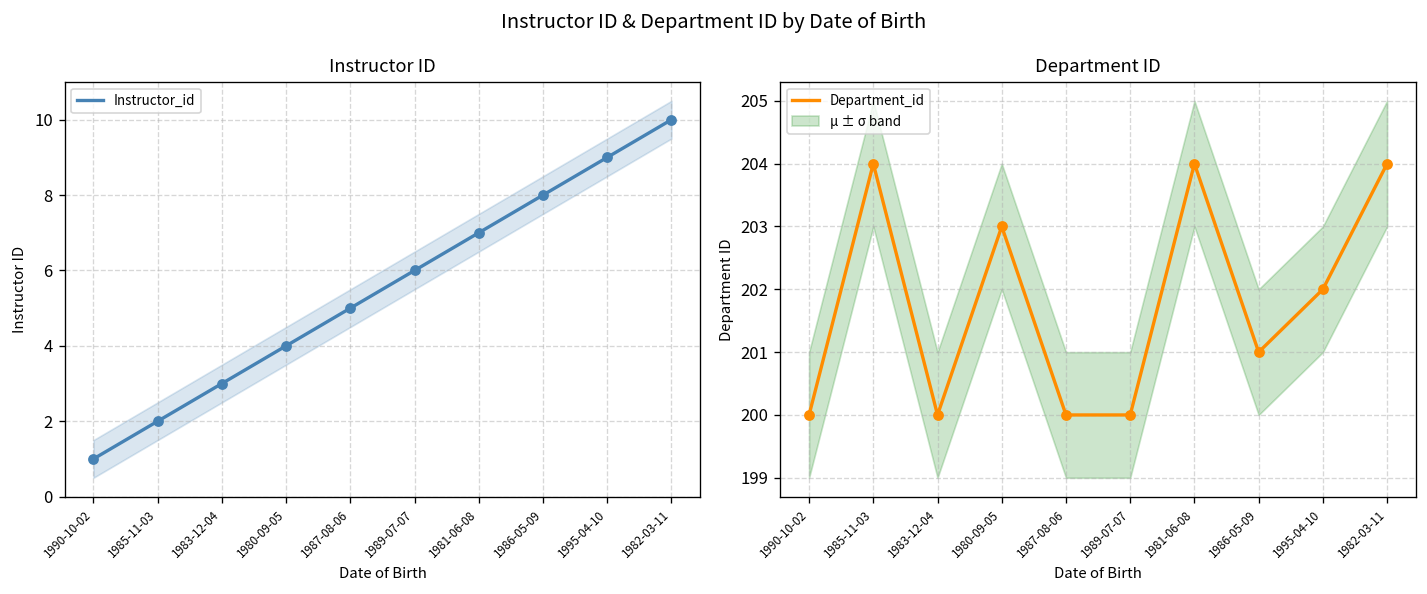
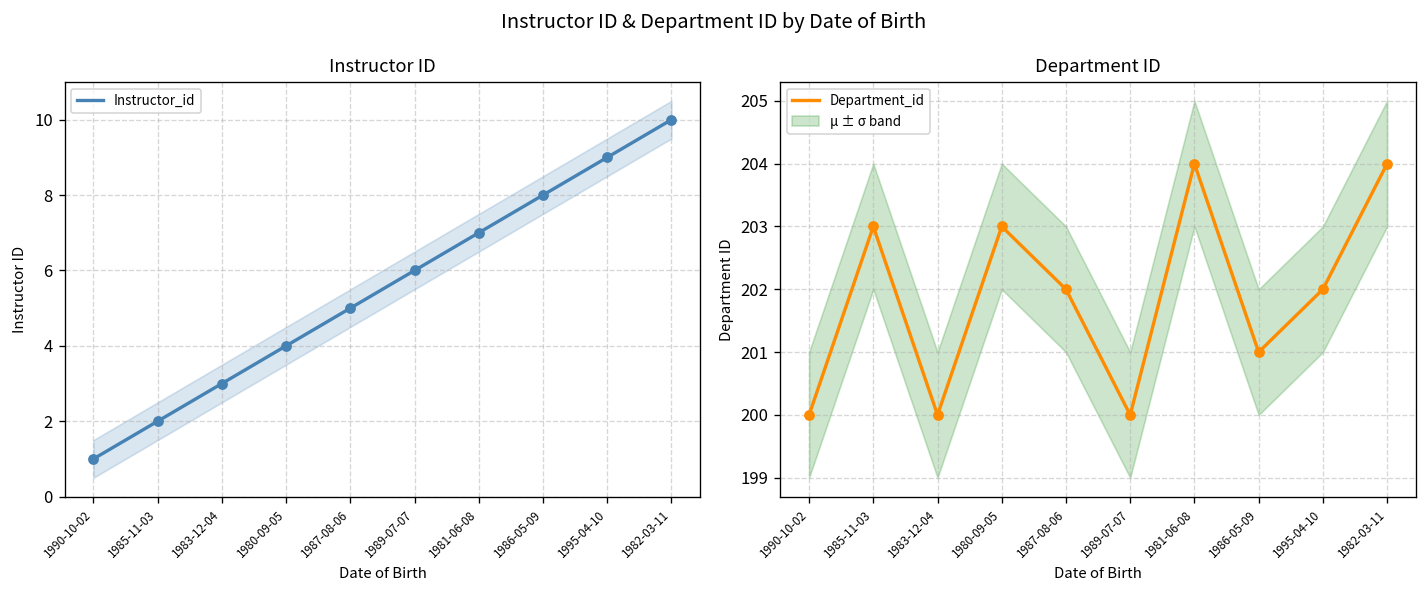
  {
    "Department ID": {
      "Department_id": {
        "1990-10-02": 200,
-       "1985-11-03": 204,
+       "1985-11-03": 203,
        "1983-12-04": 200,
        "1980-09-05": 203,
-       "1987-08-06": 200,
+       "1987-08-06": 202,
        "1989-07-07": 200,
        "1981-06-08": 204,
        "1986-05-09": 201,
        "1995-04-10": 202,
        "1982-03-11": 204
      }
    }
  }
